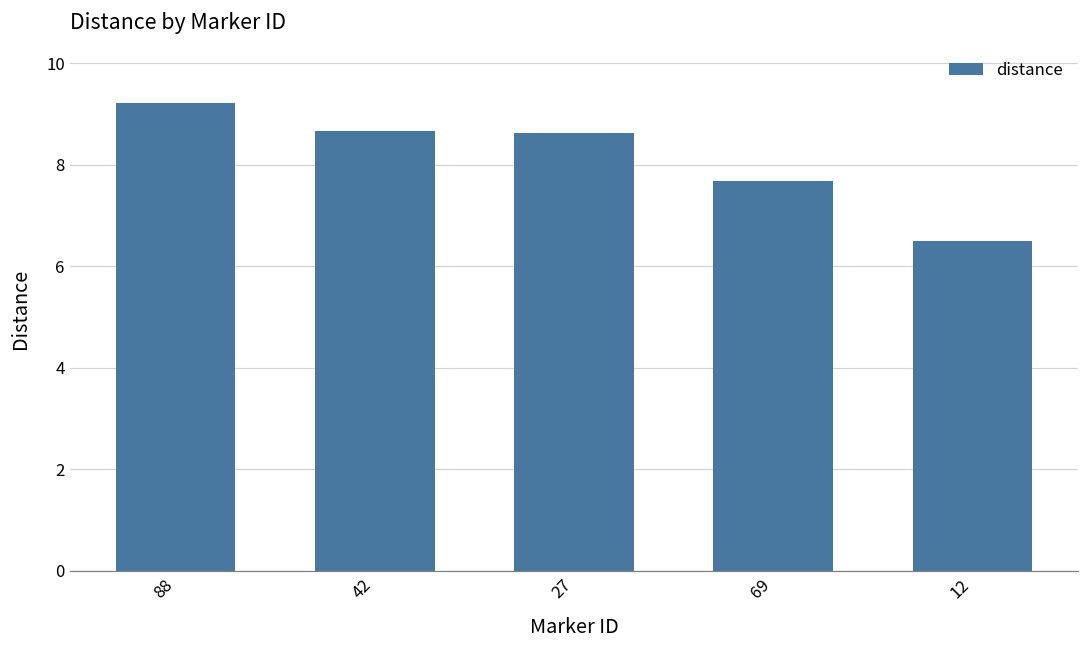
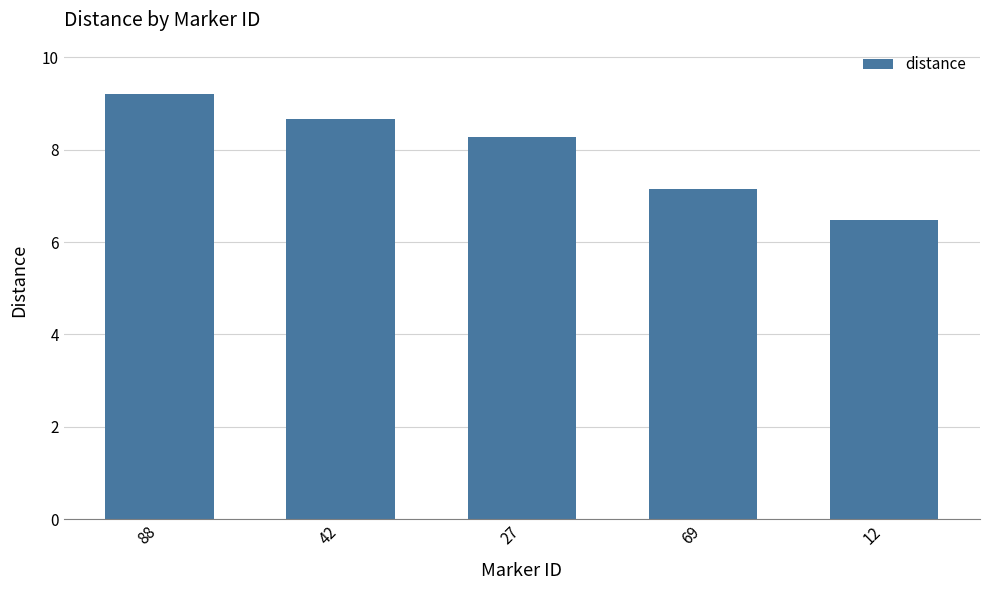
  {
    "88": 9.2,
    "42": 8.7,
-   "27": 8.6,
-   "69": 7.7,
+   "27": 8.3,
+   "69": 7.1,
    "12": 6.5
  }
